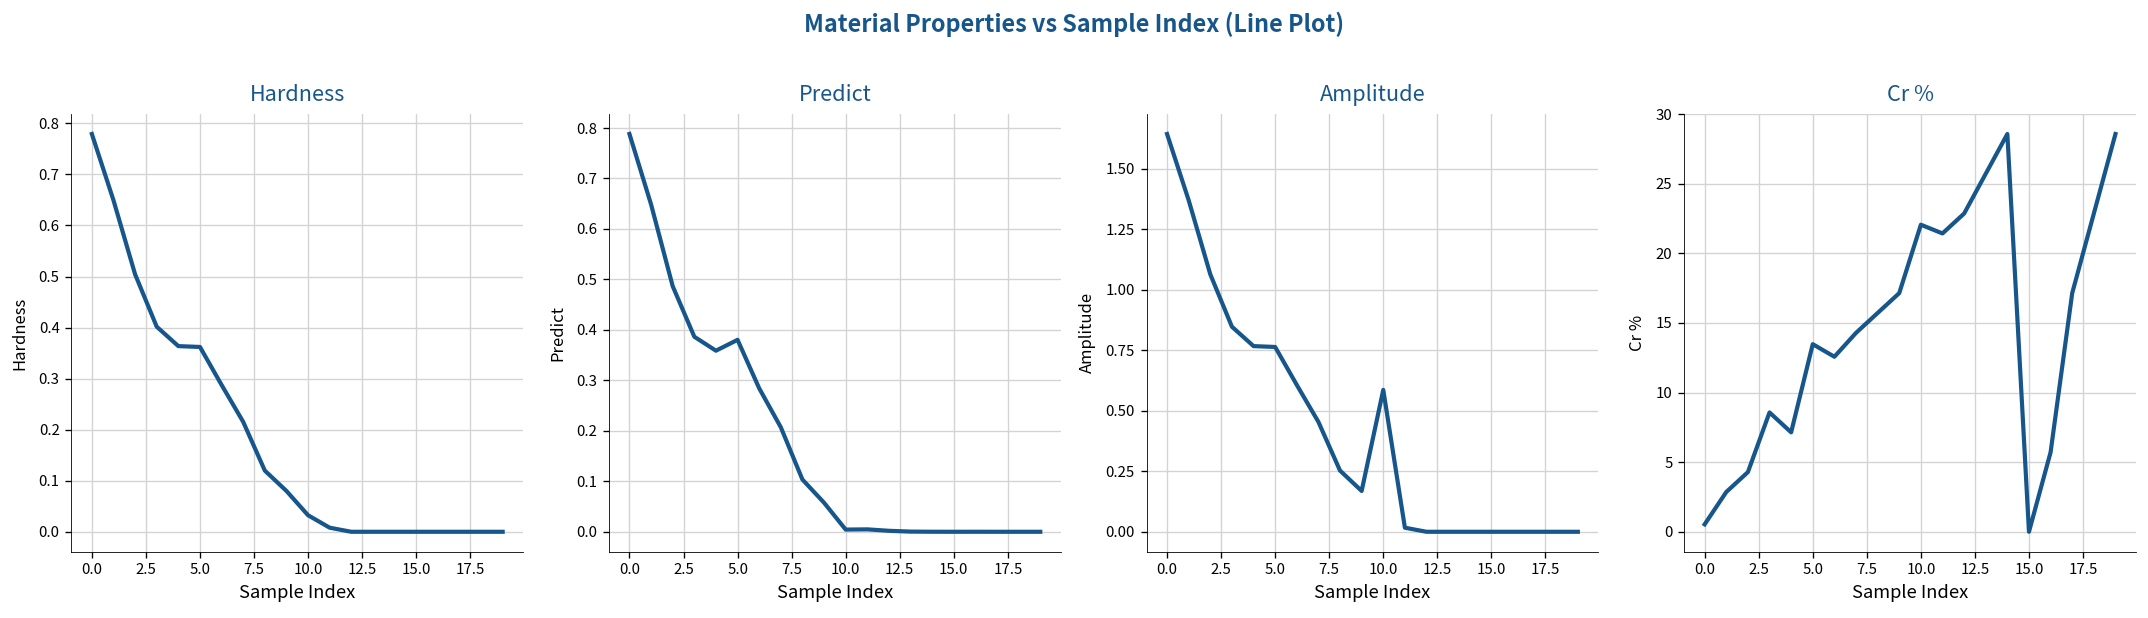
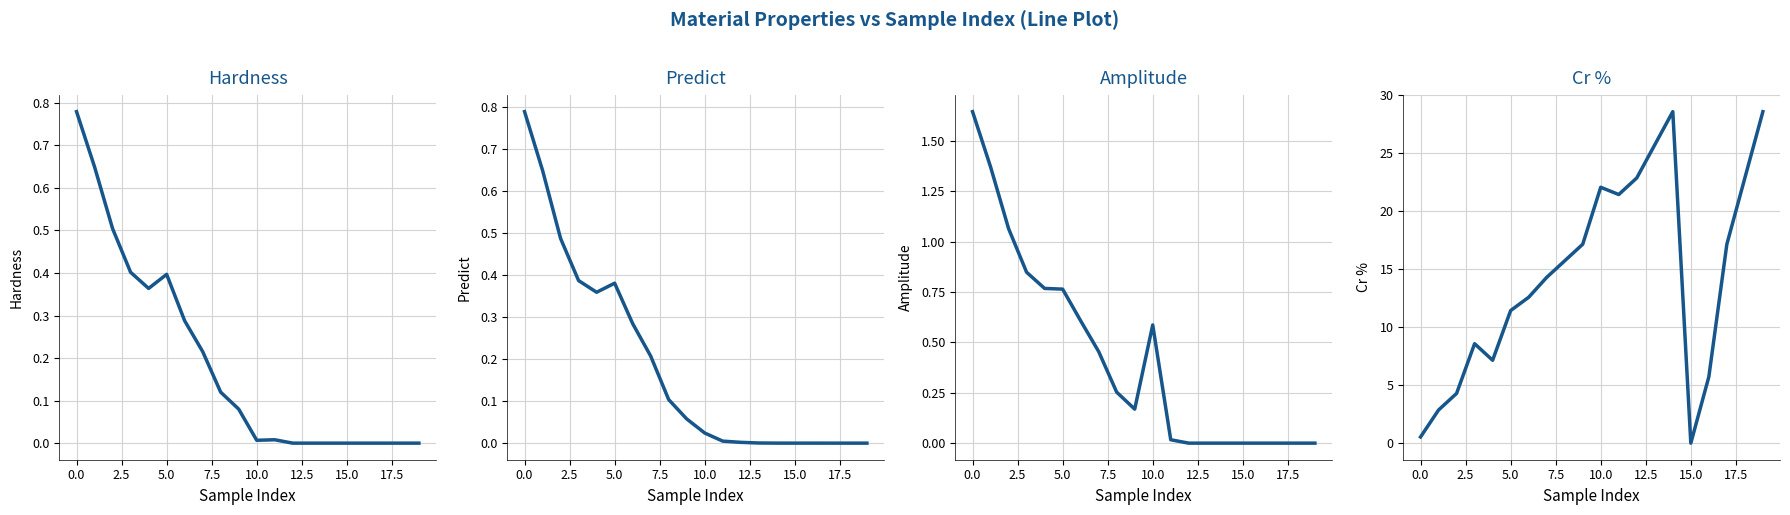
  {
    "Hardness": {
      "0.0": 0.78,
-     "5.0": 0.36,
-     "10.0": 0.03,
+     "5.0": 0.40,
+     "10.0": 0.01,
      "15.0": 0.00
    },
    "Predict": {
      "0.0": 0.79,
      "5.0": 0.38,
-     "10.0": 0.00,
+     "10.0": 0.02,
      "15.0": 0.00
    },
    "Amplitude": {
      "0.0": 1.64,
      "5.0": 0.76,
      "10.0": 0.59,
      "15.0": 0.00
    },
    "Cr %": {
      "0.0": 0.5,
-     "5.0": 13.5,
+     "5.0": 11.4,
      "10.0": 22.1,
      "15.0": 0.0
    }
  }
